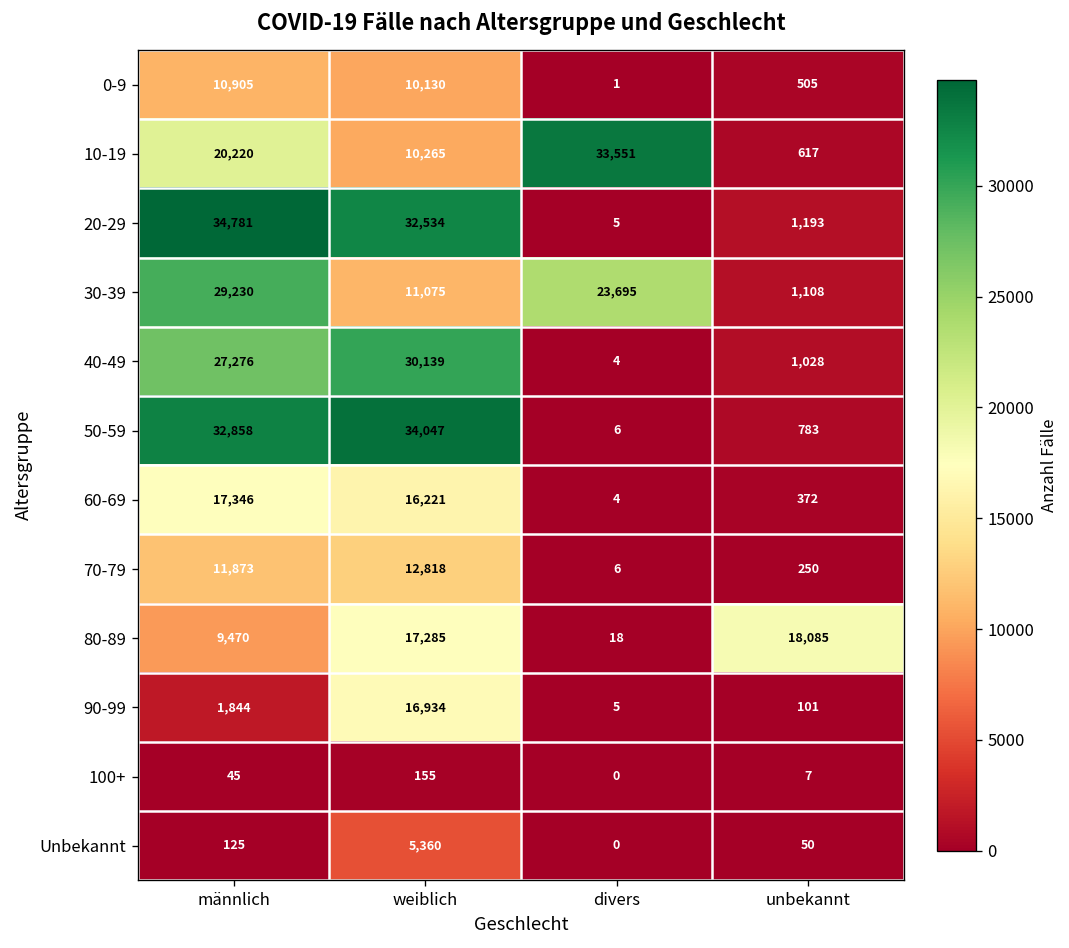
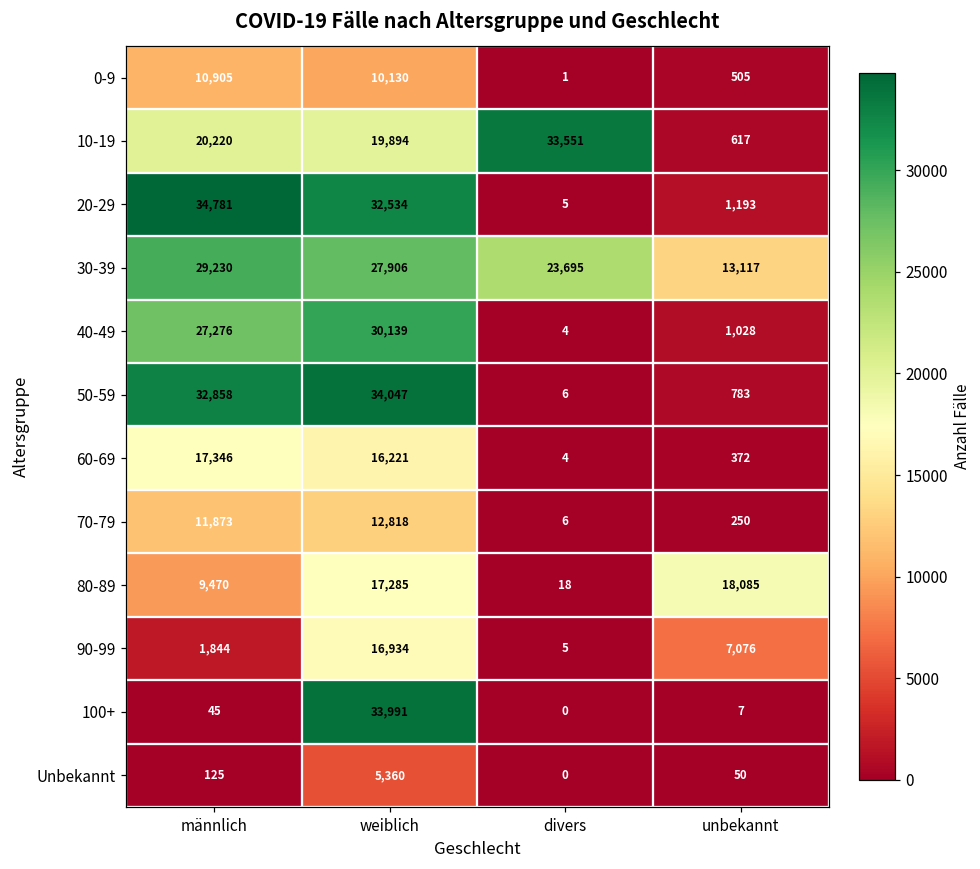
  {
    "0-9": {
      "männlich": "10,905",
      "weiblich": "10,130",
      "divers": "1",
      "unbekannt": "505"
    },
    "10-19": {
      "männlich": "20,220",
-     "weiblich": "10,265",
+     "weiblich": "19,894",
      "divers": "33,551",
      "unbekannt": "617"
    },
    "20-29": {
      "männlich": "34,781",
      "weiblich": "32,534",
      "divers": "5",
      "unbekannt": "1,193"
    },
    "30-39": {
      "männlich": "29,230",
-     "weiblich": "11,075",
+     "weiblich": "27,906",
      "divers": "23,695",
-     "unbekannt": "1,108"
+     "unbekannt": "13,117"
    },
    "40-49": {
      "männlich": "27,276",
      "weiblich": "30,139",
      "divers": "4",
      "unbekannt": "1,028"
    },
    "50-59": {
      "männlich": "32,858",
      "weiblich": "34,047",
      "divers": "6",
      "unbekannt": "783"
    },
    "60-69": {
      "männlich": "17,346",
      "weiblich": "16,221",
      "divers": "4",
      "unbekannt": "372"
    },
    "70-79": {
      "männlich": "11,873",
      "weiblich": "12,818",
      "divers": "6",
      "unbekannt": "250"
    },
    "80-89": {
      "männlich": "9,470",
      "weiblich": "17,285",
      "divers": "18",
      "unbekannt": "18,085"
    },
    "90-99": {
      "männlich": "1,844",
      "weiblich": "16,934",
      "divers": "5",
-     "unbekannt": "101"
+     "unbekannt": "7,076"
    },
    "100+": {
      "männlich": "45",
-     "weiblich": "155",
+     "weiblich": "33,991",
      "divers": "0",
      "unbekannt": "7"
    },
    "Unbekannt": {
      "männlich": "125",
      "weiblich": "5,360",
      "divers": "0",
      "unbekannt": "50"
    }
  }
